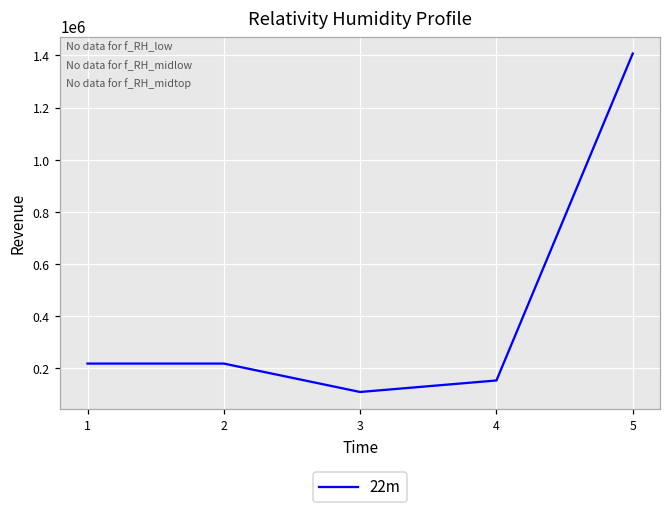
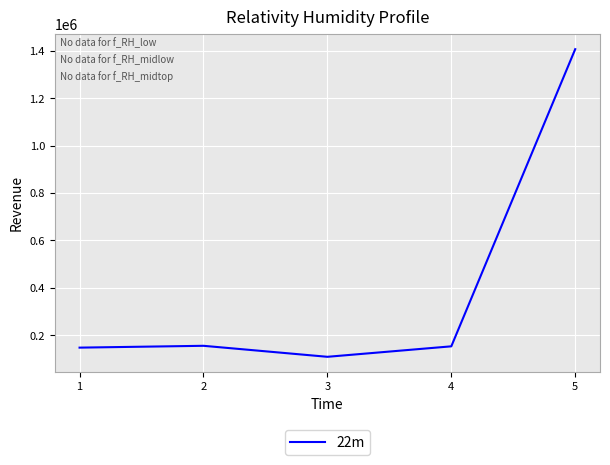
  {
-   "1": 220000,
-   "2": 220000,
+   "1": 150000,
+   "2": 160000,
    "3": 110000,
    "4": 150000,
    "5": 1410000
  }
